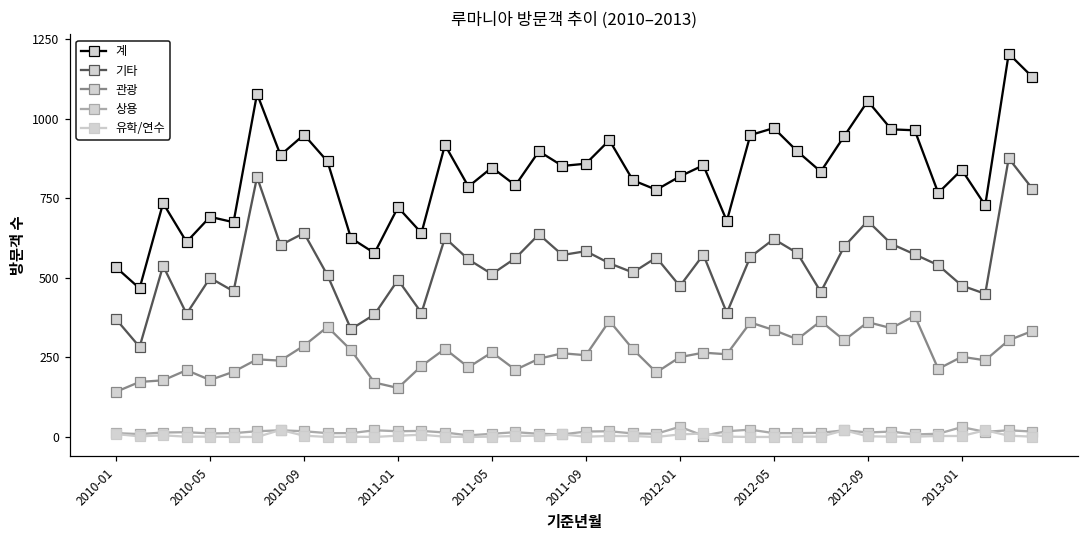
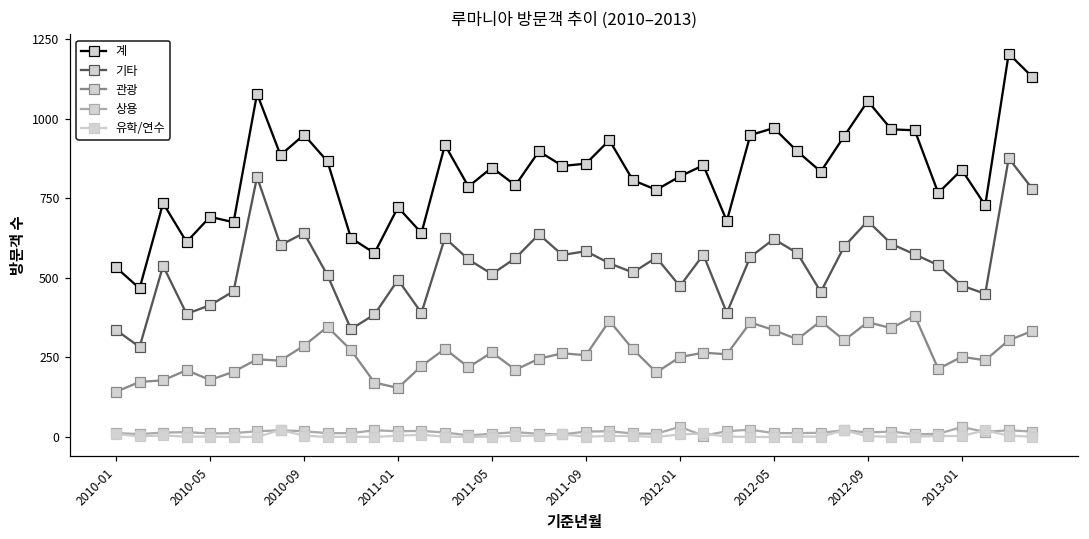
  {
    "계": {
      "2010-01": 530,
      "2010-05": 690,
      "2010-09": 950,
      "2011-01": 720,
      "2011-05": 850,
      "2011-09": 860,
      "2012-01": 820,
      "2012-05": 970,
      "2012-09": 1060,
      "2013-01": 840
    },
    "기타": {
-     "2010-01": 370,
-     "2010-05": 500,
+     "2010-01": 340,
+     "2010-05": 410,
      "2010-09": 640,
      "2011-01": 490,
      "2011-05": 510,
      "2011-09": 580,
      "2012-01": 470,
      "2012-05": 620,
      "2012-09": 680,
      "2013-01": 480
    }
  }
